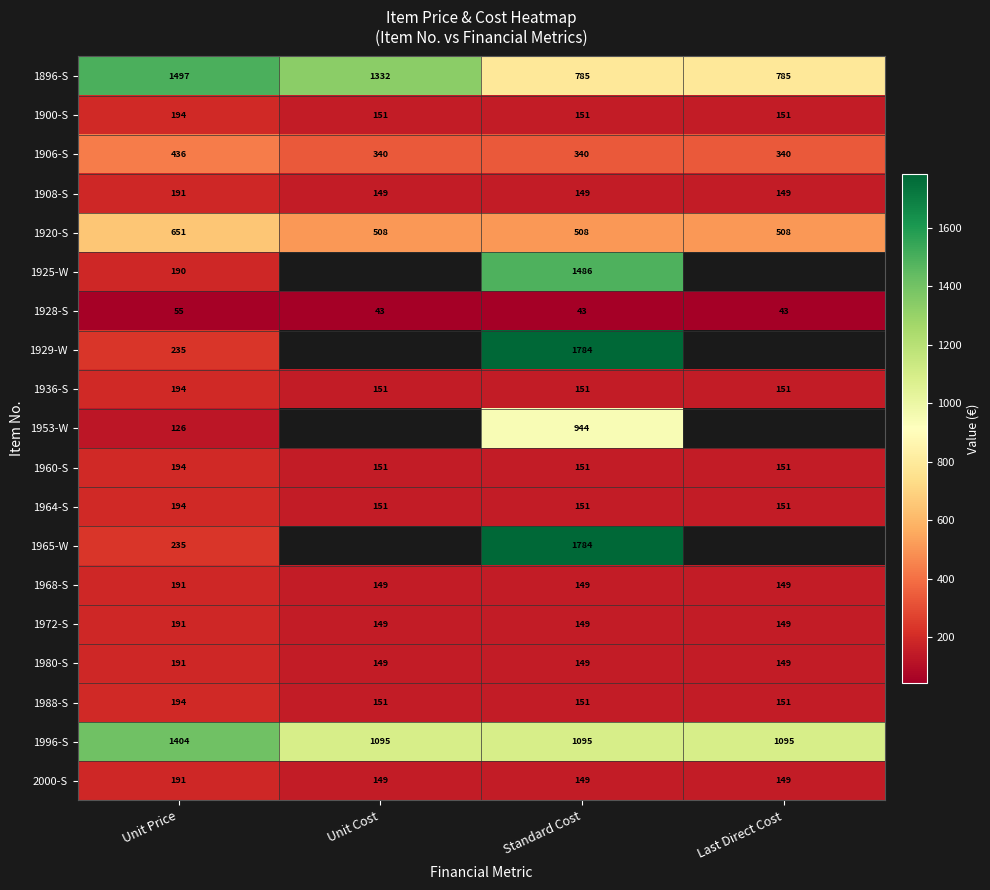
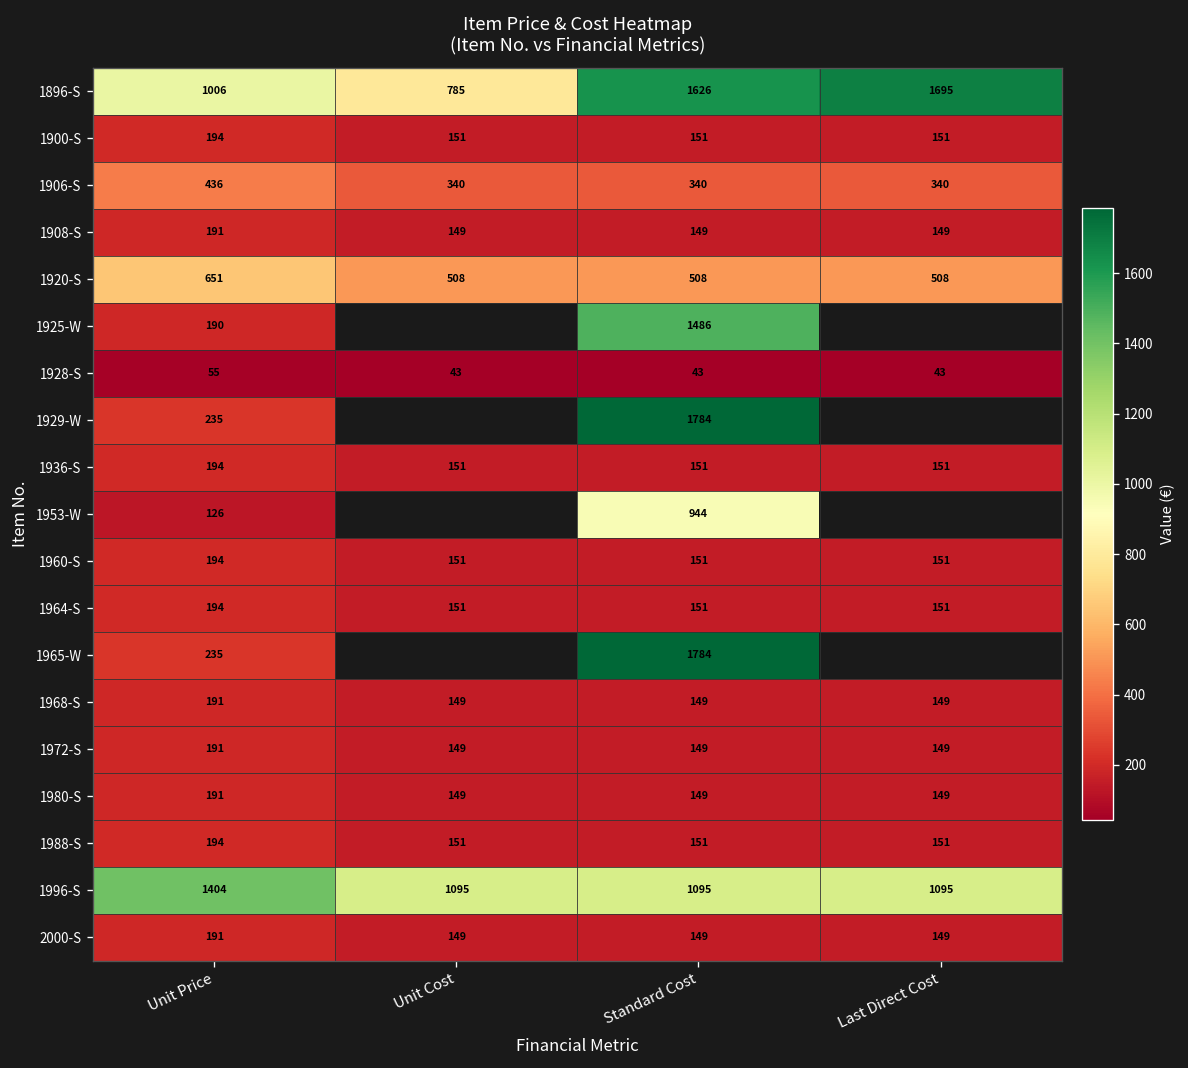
  {
    "1896-S": {
-     "Unit Price": 1497,
-     "Unit Cost": 1332,
-     "Standard Cost": 785,
-     "Last Direct Cost": 785
+     "Unit Price": 1006,
+     "Unit Cost": 785,
+     "Standard Cost": 1626,
+     "Last Direct Cost": 1695
    },
    "1900-S": {
      "Unit Price": 194,
      "Unit Cost": 151,
      "Standard Cost": 151,
      "Last Direct Cost": 151
    },
    "1906-S": {
      "Unit Price": 436,
      "Unit Cost": 340,
      "Standard Cost": 340,
      "Last Direct Cost": 340
    },
    "1908-S": {
      "Unit Price": 191,
      "Unit Cost": 149,
      "Standard Cost": 149,
      "Last Direct Cost": 149
    },
    "1920-S": {
      "Unit Price": 651,
      "Unit Cost": 508,
      "Standard Cost": 508,
      "Last Direct Cost": 508
    },
    "1925-W": {
      "Unit Price": 190,
      "Standard Cost": 1486
    },
    "1928-S": {
      "Unit Price": 55,
      "Unit Cost": 43,
      "Standard Cost": 43,
      "Last Direct Cost": 43
    },
    "1929-W": {
      "Unit Price": 235,
      "Standard Cost": 1784
    },
    "1936-S": {
      "Unit Price": 194,
      "Unit Cost": 151,
      "Standard Cost": 151,
      "Last Direct Cost": 151
    },
    "1953-W": {
      "Unit Price": 126,
      "Standard Cost": 944
    },
    "1960-S": {
      "Unit Price": 194,
      "Unit Cost": 151,
      "Standard Cost": 151,
      "Last Direct Cost": 151
    },
    "1964-S": {
      "Unit Price": 194,
      "Unit Cost": 151,
      "Standard Cost": 151,
      "Last Direct Cost": 151
    },
    "1965-W": {
      "Unit Price": 235,
      "Standard Cost": 1784
    },
    "1968-S": {
      "Unit Price": 191,
      "Unit Cost": 149,
      "Standard Cost": 149,
      "Last Direct Cost": 149
    },
    "1972-S": {
      "Unit Price": 191,
      "Unit Cost": 149,
      "Standard Cost": 149,
      "Last Direct Cost": 149
    },
    "1980-S": {
      "Unit Price": 191,
      "Unit Cost": 149,
      "Standard Cost": 149,
      "Last Direct Cost": 149
    },
    "1988-S": {
      "Unit Price": 194,
      "Unit Cost": 151,
      "Standard Cost": 151,
      "Last Direct Cost": 151
    },
    "1996-S": {
      "Unit Price": 1404,
      "Unit Cost": 1095,
      "Standard Cost": 1095,
      "Last Direct Cost": 1095
    },
    "2000-S": {
      "Unit Price": 191,
      "Unit Cost": 149,
      "Standard Cost": 149,
      "Last Direct Cost": 149
    }
  }
